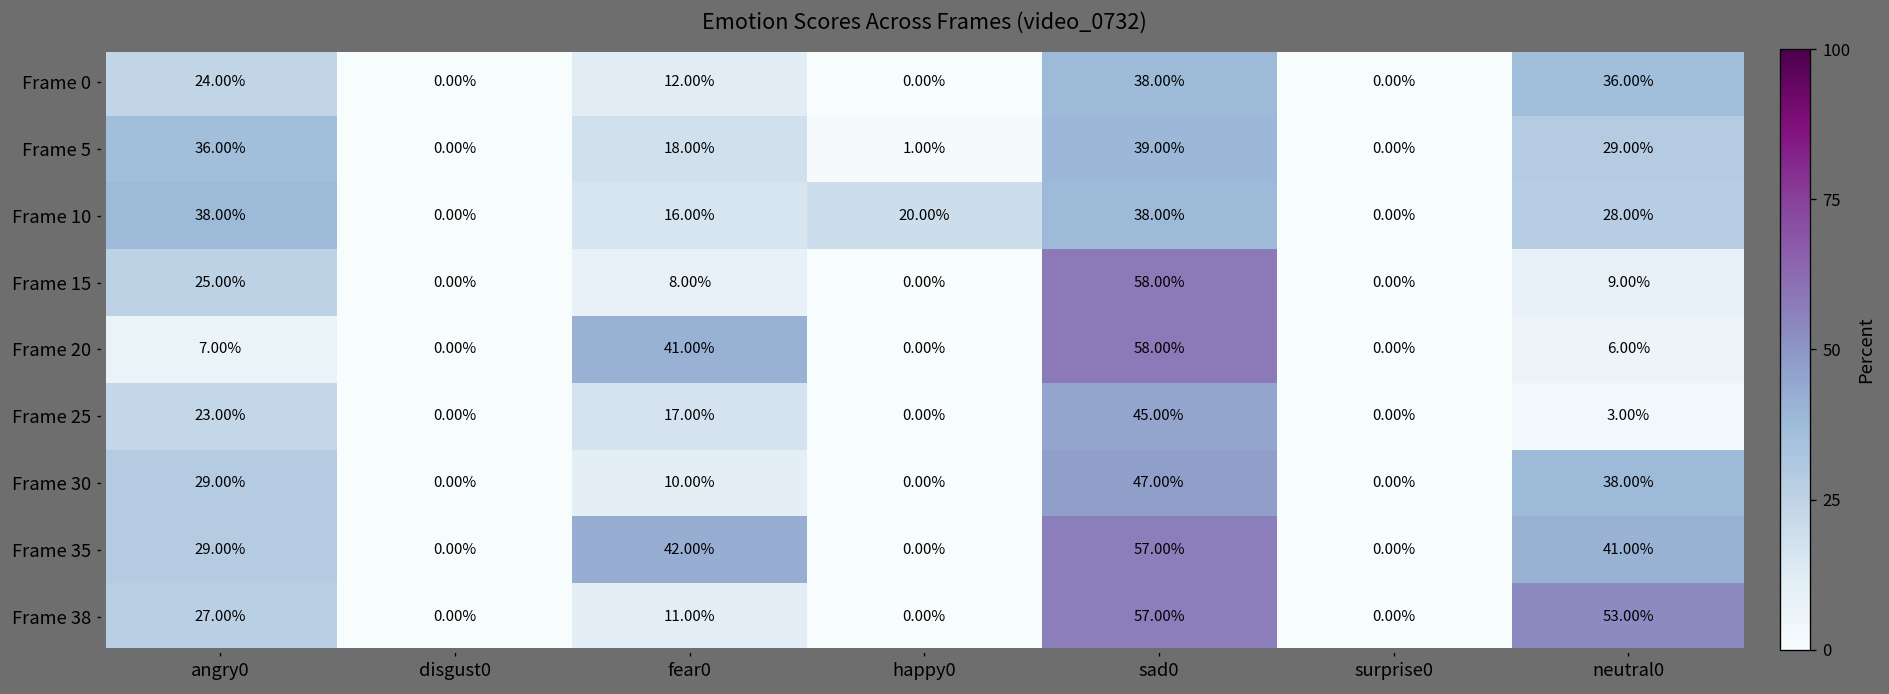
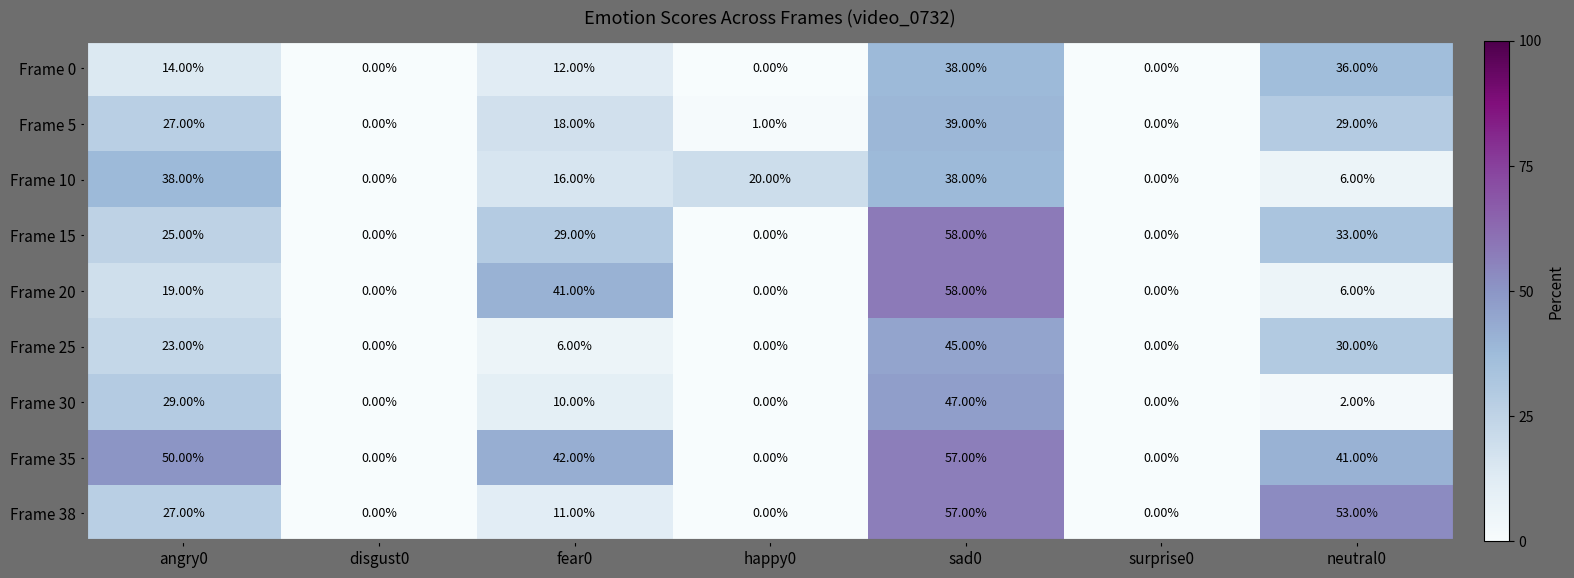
  {
    "Frame 0": {
-     "angry0": "24.00%",
+     "angry0": "14.00%",
      "disgust0": "0.00%",
      "fear0": "12.00%",
      "happy0": "0.00%",
      "sad0": "38.00%",
      "surprise0": "0.00%",
      "neutral0": "36.00%"
    },
    "Frame 5": {
-     "angry0": "36.00%",
+     "angry0": "27.00%",
      "disgust0": "0.00%",
      "fear0": "18.00%",
      "happy0": "1.00%",
      "sad0": "39.00%",
      "surprise0": "0.00%",
      "neutral0": "29.00%"
    },
    "Frame 10": {
      "angry0": "38.00%",
      "disgust0": "0.00%",
      "fear0": "16.00%",
      "happy0": "20.00%",
      "sad0": "38.00%",
      "surprise0": "0.00%",
-     "neutral0": "28.00%"
+     "neutral0": "6.00%"
    },
    "Frame 15": {
      "angry0": "25.00%",
      "disgust0": "0.00%",
-     "fear0": "8.00%",
+     "fear0": "29.00%",
      "happy0": "0.00%",
      "sad0": "58.00%",
      "surprise0": "0.00%",
-     "neutral0": "9.00%"
+     "neutral0": "33.00%"
    },
    "Frame 20": {
-     "angry0": "7.00%",
+     "angry0": "19.00%",
      "disgust0": "0.00%",
      "fear0": "41.00%",
      "happy0": "0.00%",
      "sad0": "58.00%",
      "surprise0": "0.00%",
      "neutral0": "6.00%"
    },
    "Frame 25": {
      "angry0": "23.00%",
      "disgust0": "0.00%",
-     "fear0": "17.00%",
+     "fear0": "6.00%",
      "happy0": "0.00%",
      "sad0": "45.00%",
      "surprise0": "0.00%",
-     "neutral0": "3.00%"
+     "neutral0": "30.00%"
    },
    "Frame 30": {
      "angry0": "29.00%",
      "disgust0": "0.00%",
      "fear0": "10.00%",
      "happy0": "0.00%",
      "sad0": "47.00%",
      "surprise0": "0.00%",
-     "neutral0": "38.00%"
+     "neutral0": "2.00%"
    },
    "Frame 35": {
-     "angry0": "29.00%",
+     "angry0": "50.00%",
      "disgust0": "0.00%",
      "fear0": "42.00%",
      "happy0": "0.00%",
      "sad0": "57.00%",
      "surprise0": "0.00%",
      "neutral0": "41.00%"
    },
    "Frame 38": {
      "angry0": "27.00%",
      "disgust0": "0.00%",
      "fear0": "11.00%",
      "happy0": "0.00%",
      "sad0": "57.00%",
      "surprise0": "0.00%",
      "neutral0": "53.00%"
    }
  }
